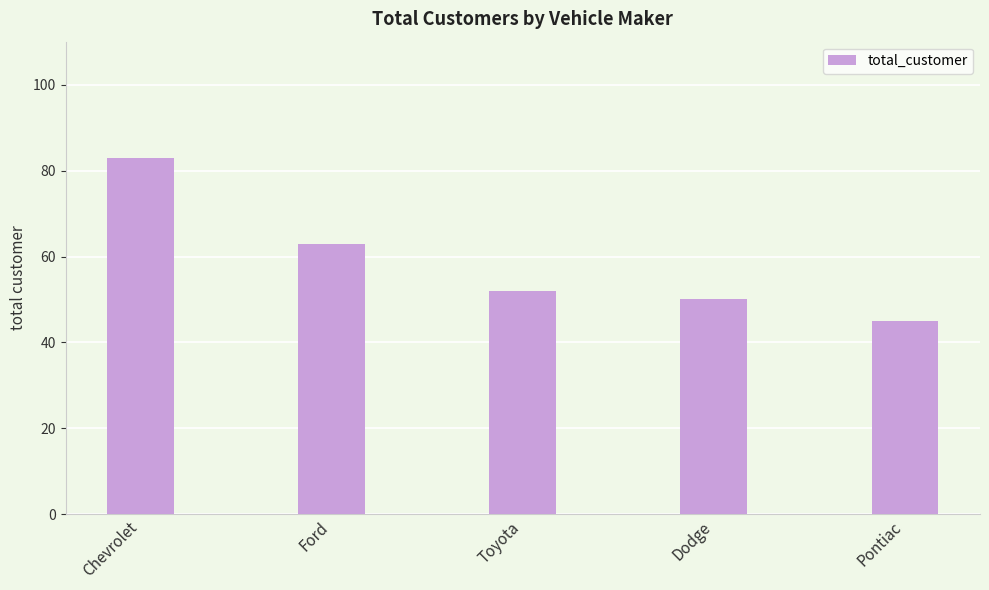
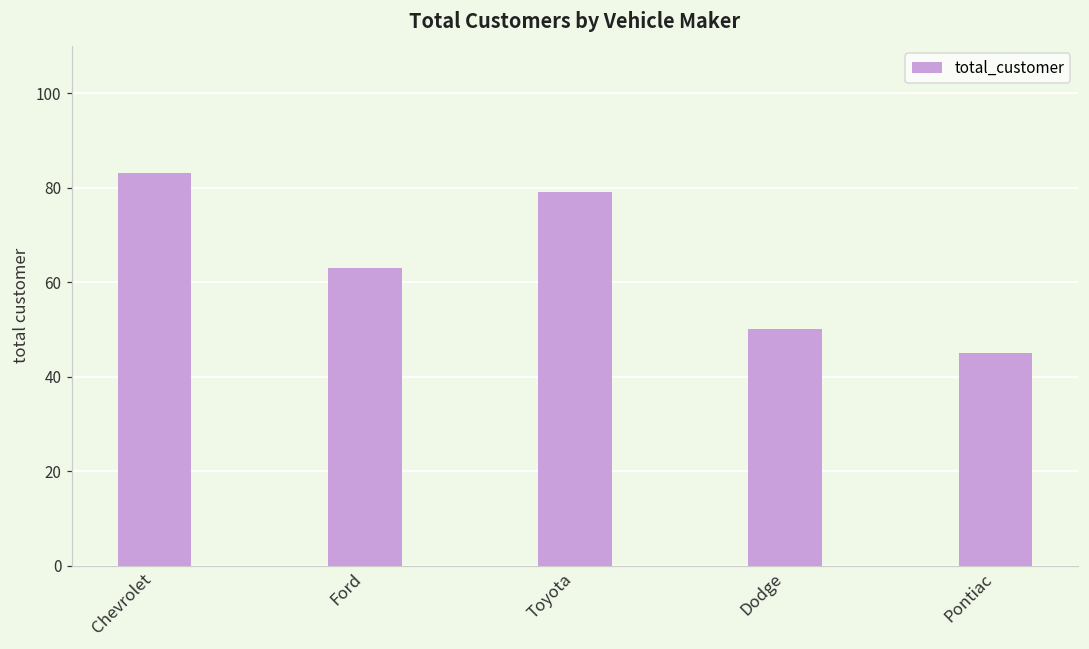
  {
    "Chevrolet": 83,
    "Ford": 63,
-   "Toyota": 52,
+   "Toyota": 79,
    "Dodge": 50,
    "Pontiac": 45
  }
